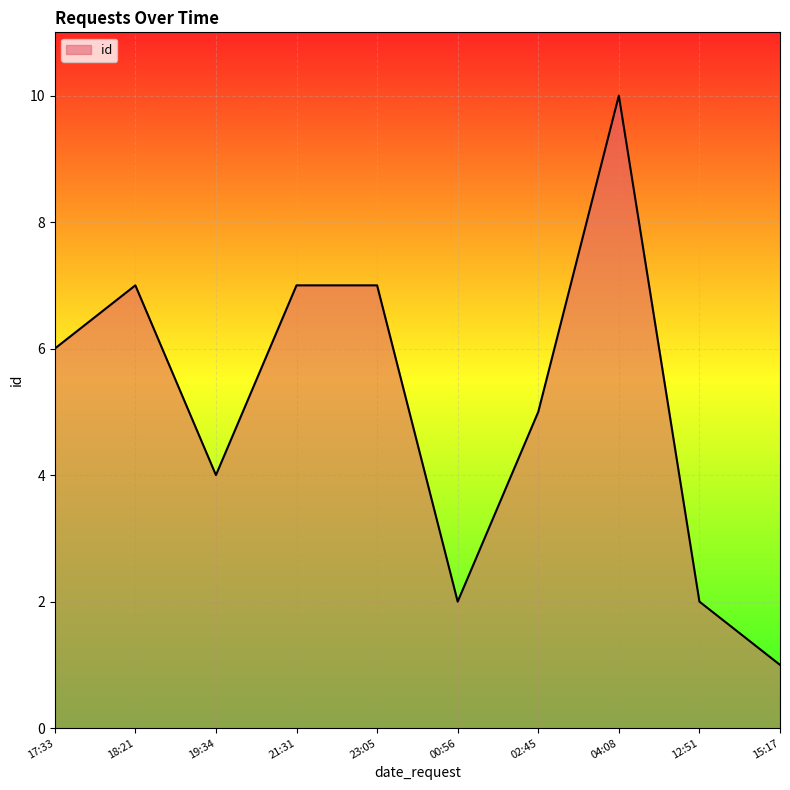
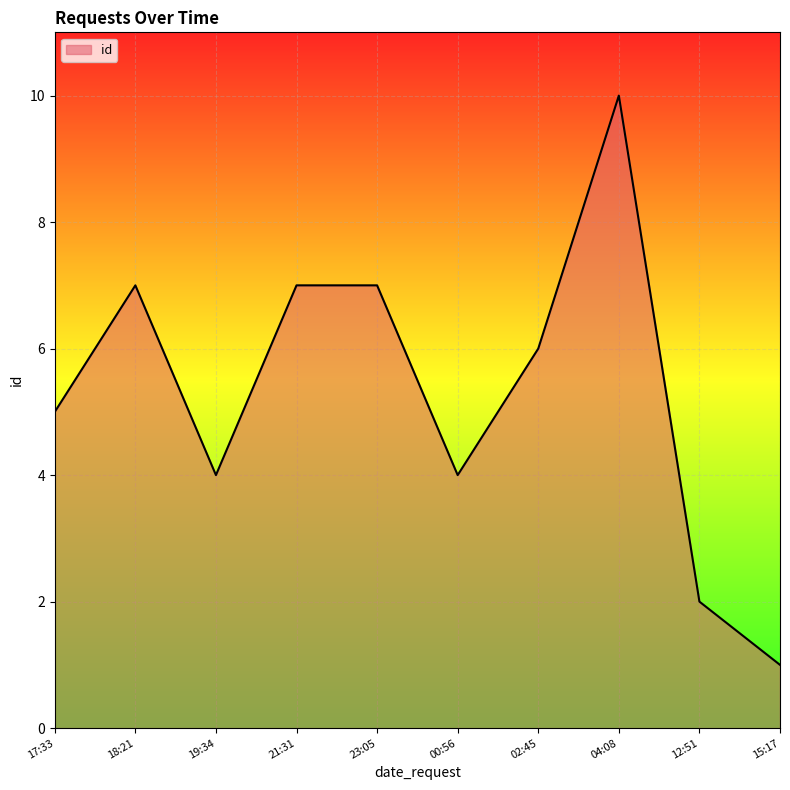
  {
-   "17:33": 6,
+   "17:33": 5,
    "18:21": 7,
    "19:34": 4,
    "21:31": 7,
    "23:05": 7,
-   "00:56": 2,
-   "02:45": 5,
+   "00:56": 4,
+   "02:45": 6,
    "04:08": 10,
    "12:51": 2,
    "15:17": 1
  }
